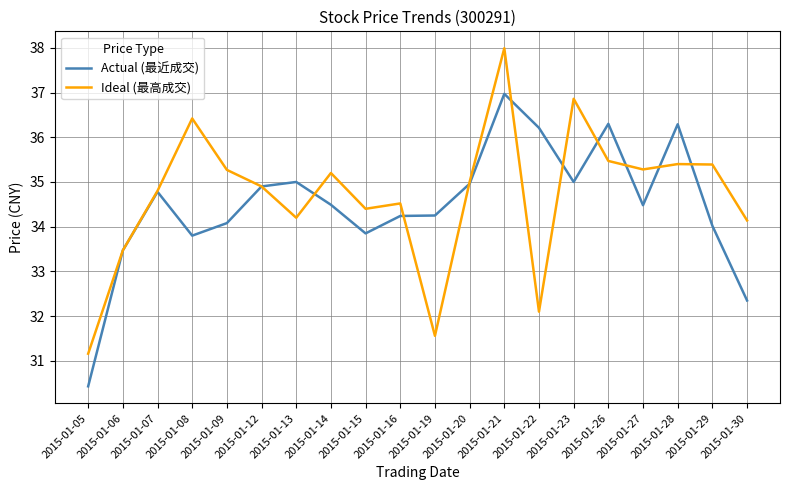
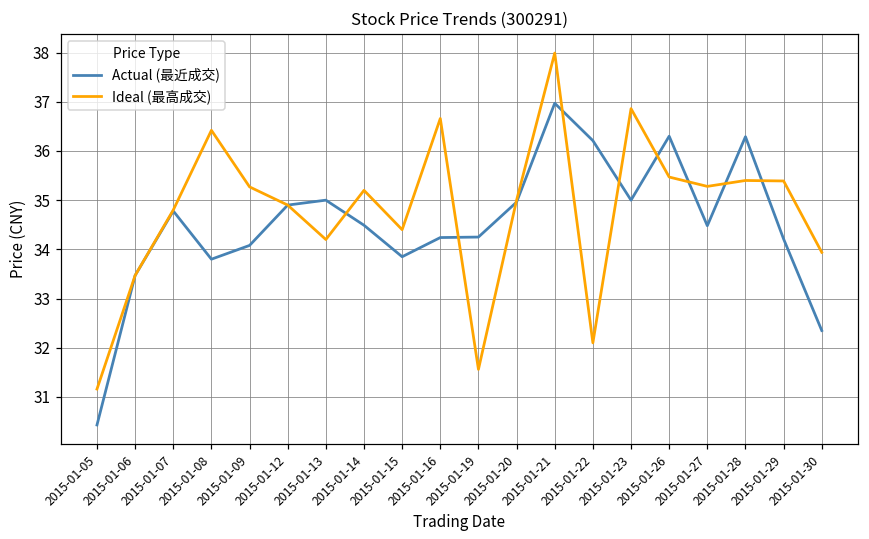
  {
    "Actual (最近成交)": {
      "2015-01-05": 30.4,
      "2015-01-08": 33.8,
      "2015-01-09": 34.1,
      "2015-01-13": 35.0,
      "2015-01-14": 34.5,
      "2015-01-15": 33.9,
      "2015-01-16": 34.2,
      "2015-01-19": 34.3,
      "2015-01-21": 37.0,
      "2015-01-22": 36.2,
      "2015-01-23": 35.0,
      "2015-01-26": 36.3,
      "2015-01-27": 34.5,
      "2015-01-28": 36.3,
-     "2015-01-29": 34.0,
+     "2015-01-29": 34.2,
      "2015-01-30": 32.4
    },
    "Ideal (最高成交)": {
      "2015-01-05": 31.2,
      "2015-01-08": 36.4,
      "2015-01-09": 35.3,
      "2015-01-13": 34.2,
      "2015-01-14": 35.2,
      "2015-01-15": 34.4,
-     "2015-01-16": 34.5,
+     "2015-01-16": 36.7,
      "2015-01-19": 31.6,
      "2015-01-21": 38.0,
      "2015-01-22": 32.1,
      "2015-01-23": 36.9,
      "2015-01-26": 35.5,
      "2015-01-27": 35.3,
      "2015-01-28": 35.4,
      "2015-01-29": 35.4,
-     "2015-01-30": 34.1
+     "2015-01-30": 33.9
    }
  }
